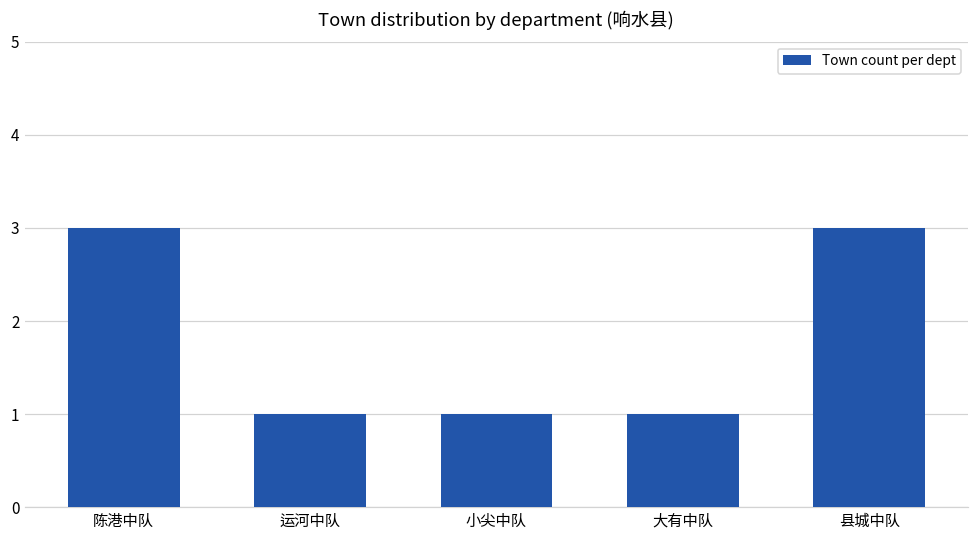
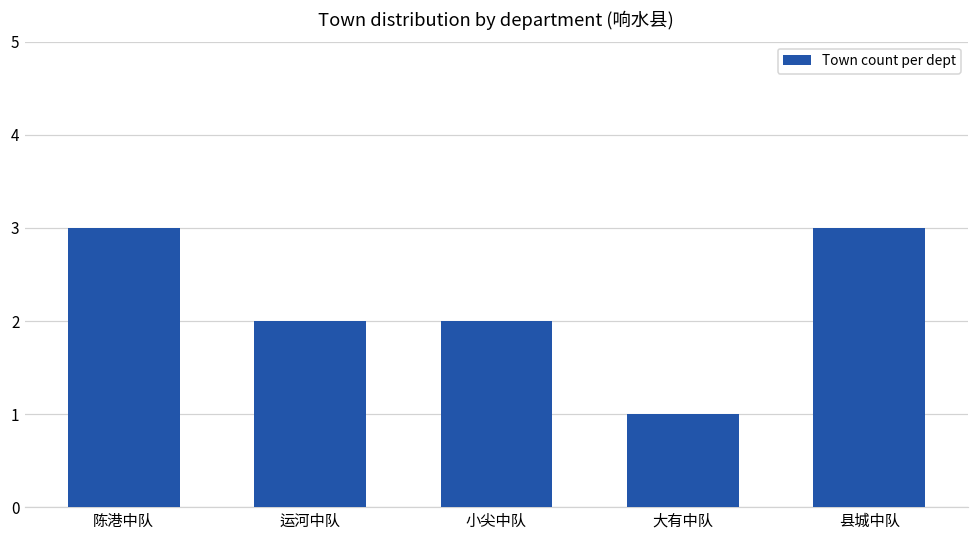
  {
    "陈港中队": 3,
-   "运河中队": 1,
-   "小尖中队": 1,
+   "运河中队": 2,
+   "小尖中队": 2,
    "大有中队": 1,
    "县城中队": 3
  }
